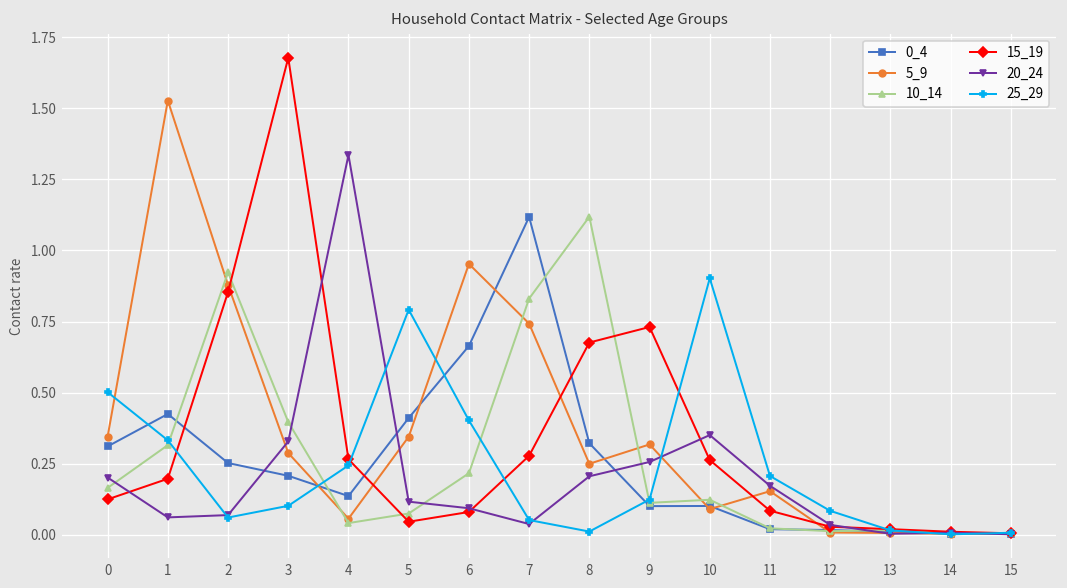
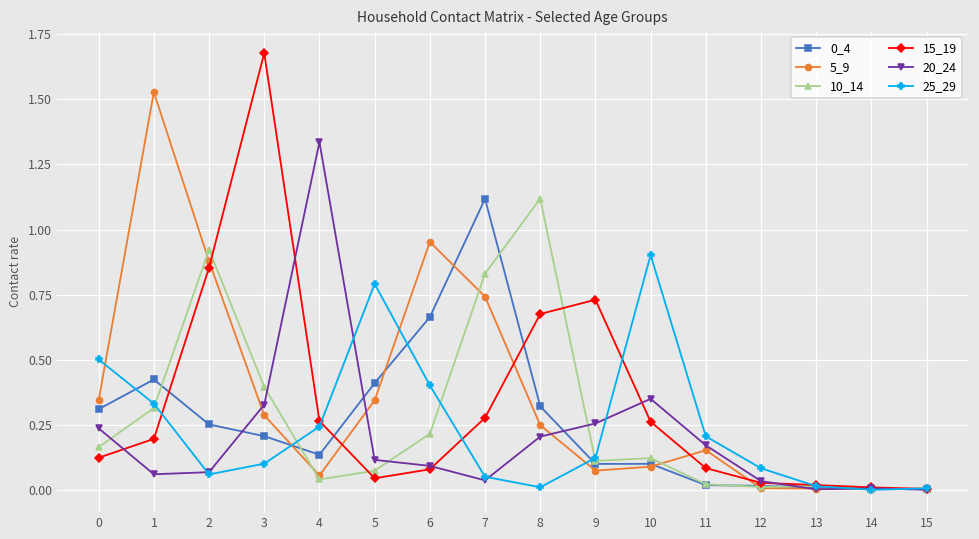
  {
    "0_4": {
      "0": 0.31,
      "1": 0.43,
      "2": 0.25,
      "3": 0.21,
      "4": 0.14,
      "5": 0.41,
      "6": 0.66,
      "7": 1.12,
      "8": 0.32,
      "9": 0.10,
      "10": 0.10
    },
    "5_9": {
      "0": 0.35,
      "1": 1.53,
      "2": 0.88,
      "3": 0.29,
      "4": 0.06,
      "5": 0.35,
      "6": 0.95,
      "7": 0.74,
      "8": 0.25,
-     "9": 0.32,
+     "9": 0.08,
      "10": 0.09,
      "11": 0.15
    },
    "10_14": {
      "0": 0.17,
      "1": 0.32,
      "2": 0.92,
      "3": 0.40,
      "4": 0.04,
      "5": 0.08,
      "6": 0.22,
      "7": 0.83,
      "8": 1.12,
      "9": 0.11,
      "10": 0.12
    },
    "15_19": {
      "0": 0.12,
      "1": 0.20,
      "2": 0.85,
      "3": 1.68,
      "4": 0.27,
      "5": 0.05,
      "6": 0.08,
      "7": 0.28,
      "8": 0.68,
      "9": 0.73,
      "10": 0.26,
      "11": 0.09
    },
    "20_24": {
-     "0": 0.20,
+     "0": 0.24,
      "1": 0.06,
      "3": 0.33,
      "4": 1.34,
      "5": 0.12,
      "6": 0.09,
      "7": 0.04,
      "8": 0.21,
      "9": 0.26,
      "10": 0.35,
      "11": 0.17
    },
    "25_29": {
      "0": 0.50,
      "1": 0.33,
      "3": 0.10,
      "4": 0.24,
      "5": 0.79,
      "6": 0.40,
      "7": 0.05,
      "8": 0.01,
      "9": 0.12,
      "10": 0.90,
      "11": 0.21,
      "12": 0.08
    }
  }
